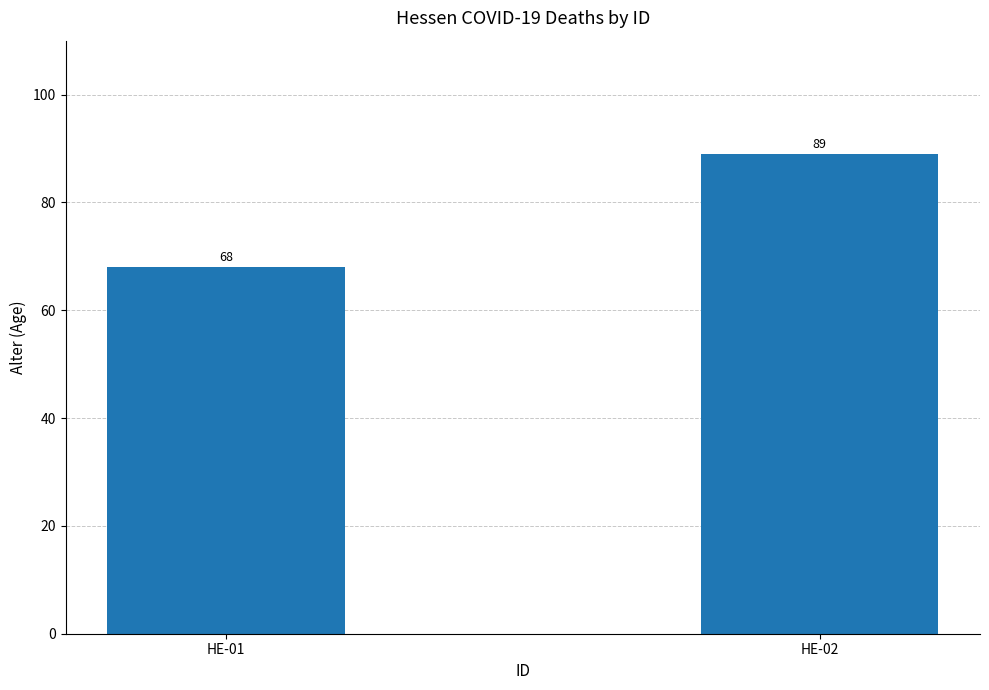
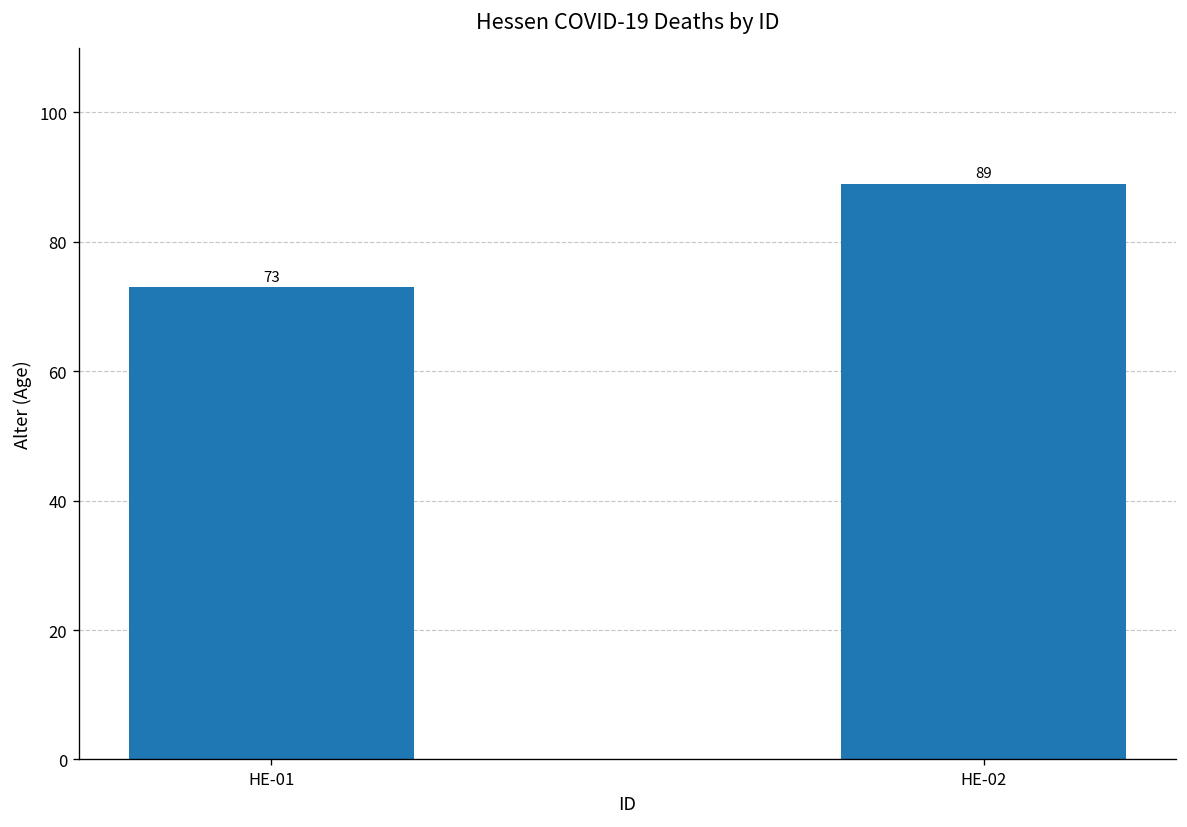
  {
-   "HE-01": 68,
+   "HE-01": 73,
    "HE-02": 89
  }
